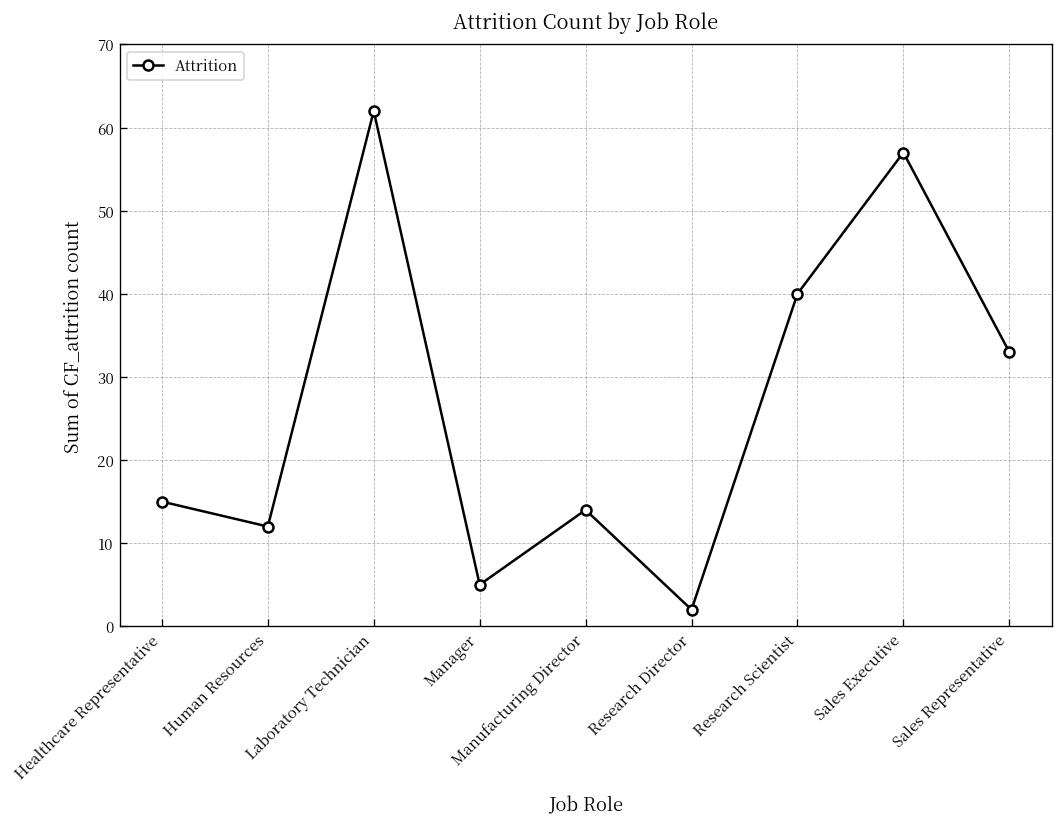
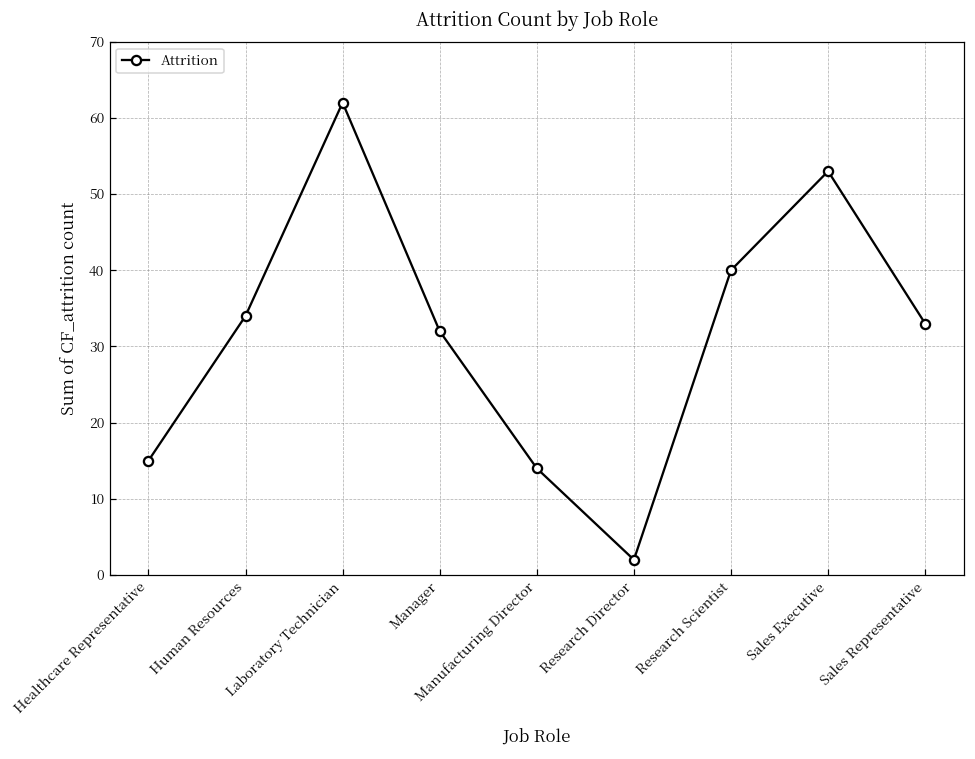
  {
    "Healthcare Representative": 15,
-   "Human Resources": 12,
+   "Human Resources": 34,
    "Laboratory Technician": 62,
-   "Manager": 5,
+   "Manager": 32,
    "Manufacturing Director": 14,
    "Research Director": 2,
    "Research Scientist": 40,
-   "Sales Executive": 57,
+   "Sales Executive": 53,
    "Sales Representative": 33
  }
